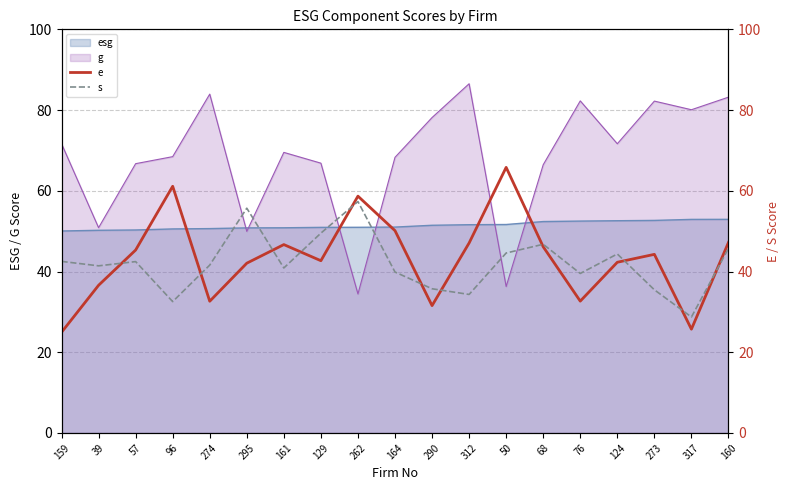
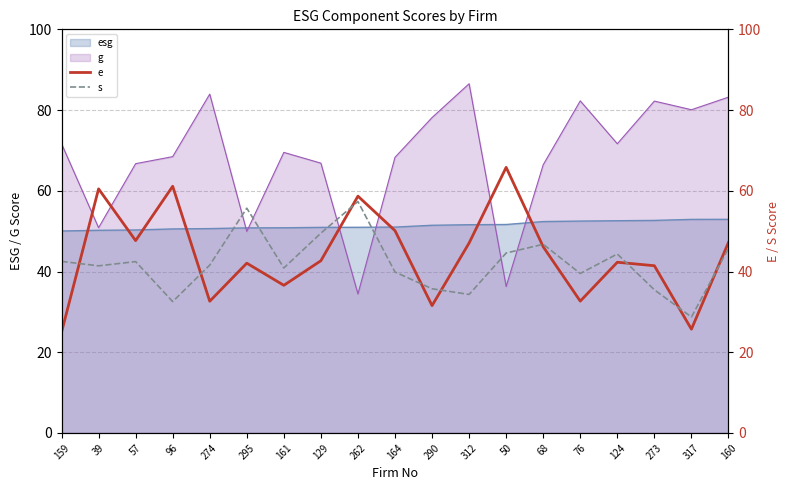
  {
    "e": {
      "159": 25,
-     "39": 37,
-     "57": 45,
+     "39": 60,
+     "57": 48,
      "96": 61,
      "274": 33,
      "295": 42,
-     "161": 47,
+     "161": 37,
      "129": 43,
      "262": 59,
      "164": 50,
      "290": 32,
      "312": 47,
      "50": 66,
      "76": 33,
      "124": 42,
-     "273": 44,
+     "273": 41,
      "317": 26,
      "160": 47
    }
  }
